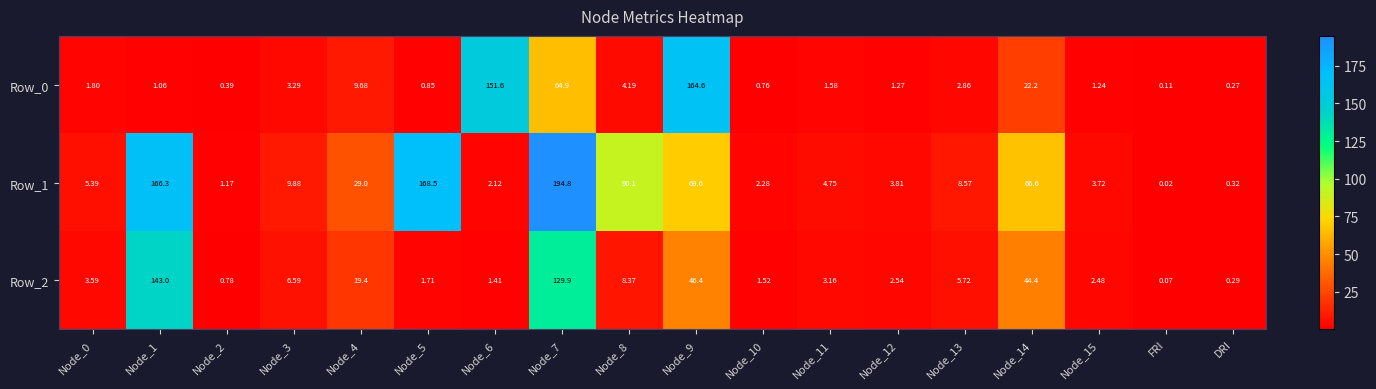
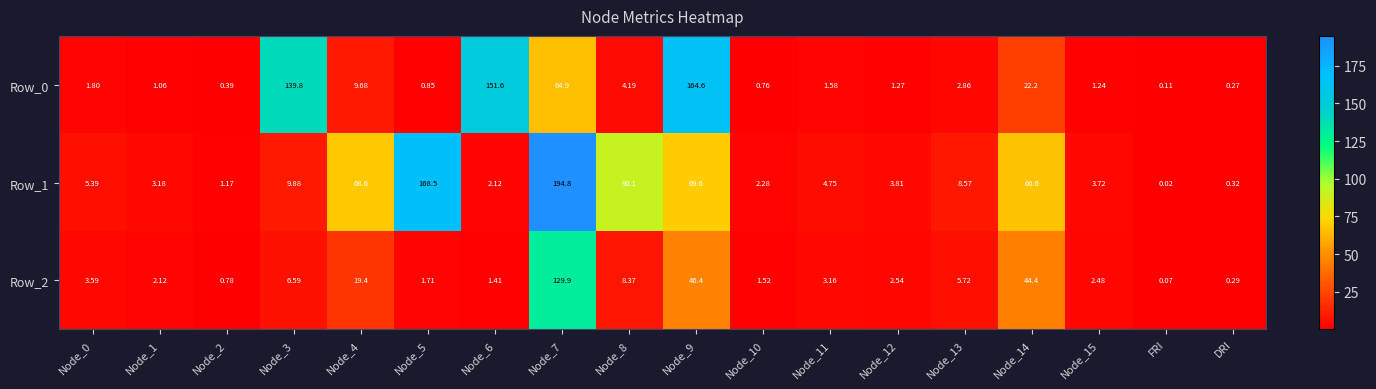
  {
    "Row_0": {
      "Node_0": 1.80,
      "Node_1": 1.06,
      "Node_2": 0.39,
-     "Node_3": 3.29,
+     "Node_3": 139.8,
      "Node_4": 9.68,
      "Node_5": 0.85,
      "Node_6": 151.6,
      "Node_7": 64.9,
      "Node_8": 4.19,
      "Node_9": 164.6,
      "Node_10": 0.76,
      "Node_11": 1.58,
      "Node_12": 1.27,
      "Node_13": 2.86,
      "Node_14": 22.2,
      "Node_15": 1.24,
      "FRI": 0.11,
      "DRI": 0.27
    },
    "Row_1": {
      "Node_0": 5.39,
-     "Node_1": 166.3,
+     "Node_1": 3.18,
      "Node_2": 1.17,
      "Node_3": 9.88,
-     "Node_4": 29.0,
+     "Node_4": 68.6,
      "Node_5": 168.5,
      "Node_6": 2.12,
      "Node_7": 194.8,
      "Node_8": 90.1,
      "Node_9": 69.6,
      "Node_10": 2.28,
      "Node_11": 4.75,
      "Node_12": 3.81,
      "Node_13": 8.57,
      "Node_14": 66.6,
      "Node_15": 3.72,
      "FRI": 0.02,
      "DRI": 0.32
    },
    "Row_2": {
      "Node_0": 3.59,
-     "Node_1": 143.0,
+     "Node_1": 2.12,
      "Node_2": 0.78,
      "Node_3": 6.59,
      "Node_4": 19.4,
      "Node_5": 1.71,
      "Node_6": 1.41,
      "Node_7": 129.9,
      "Node_8": 8.37,
      "Node_9": 46.4,
      "Node_10": 1.52,
      "Node_11": 3.16,
      "Node_12": 2.54,
      "Node_13": 5.72,
      "Node_14": 44.4,
      "Node_15": 2.48,
      "FRI": 0.07,
      "DRI": 0.29
    }
  }
